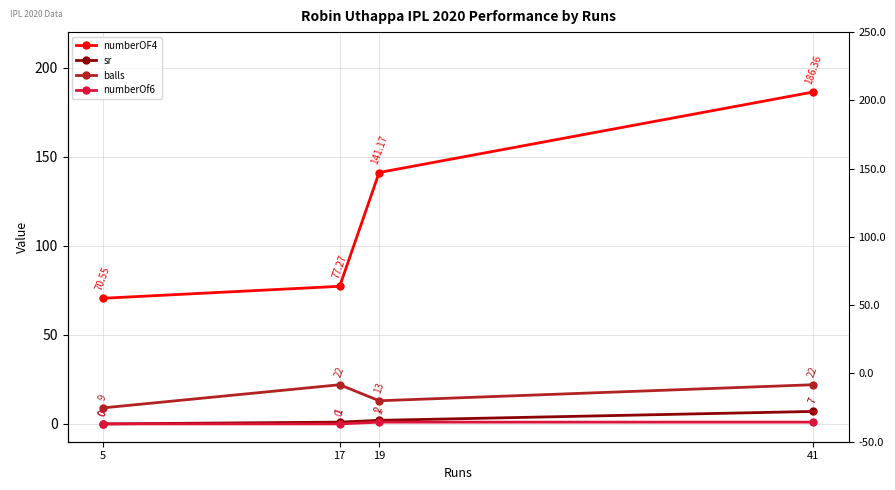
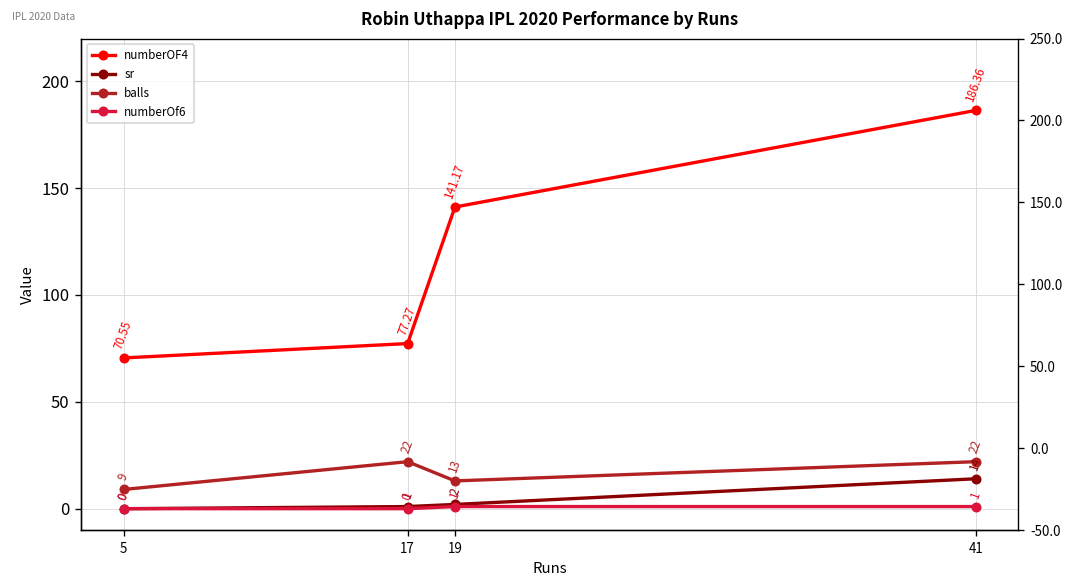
  {
    "numberOF4": {
      "5": 70.55,
      "17": 77.27,
      "19": 141.17,
      "41": 186.36
    },
    "sr": {
-     "41": 7
+     "41": 14
    }
  }
